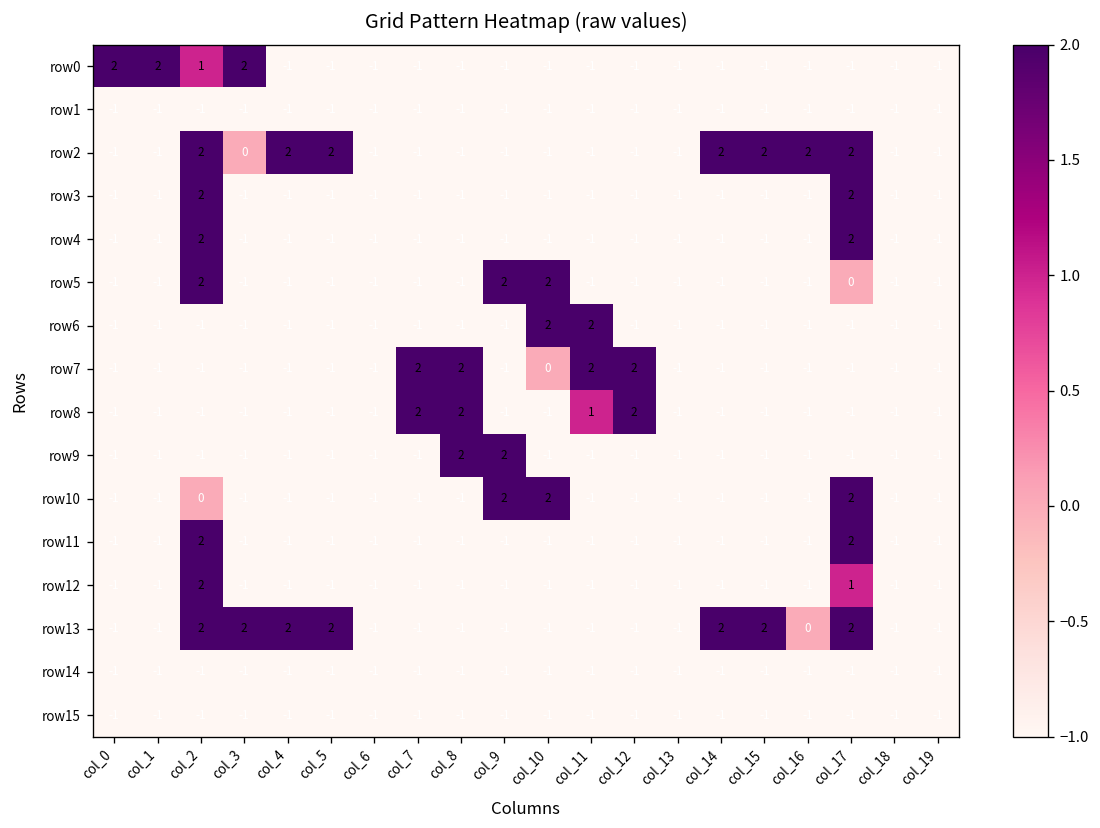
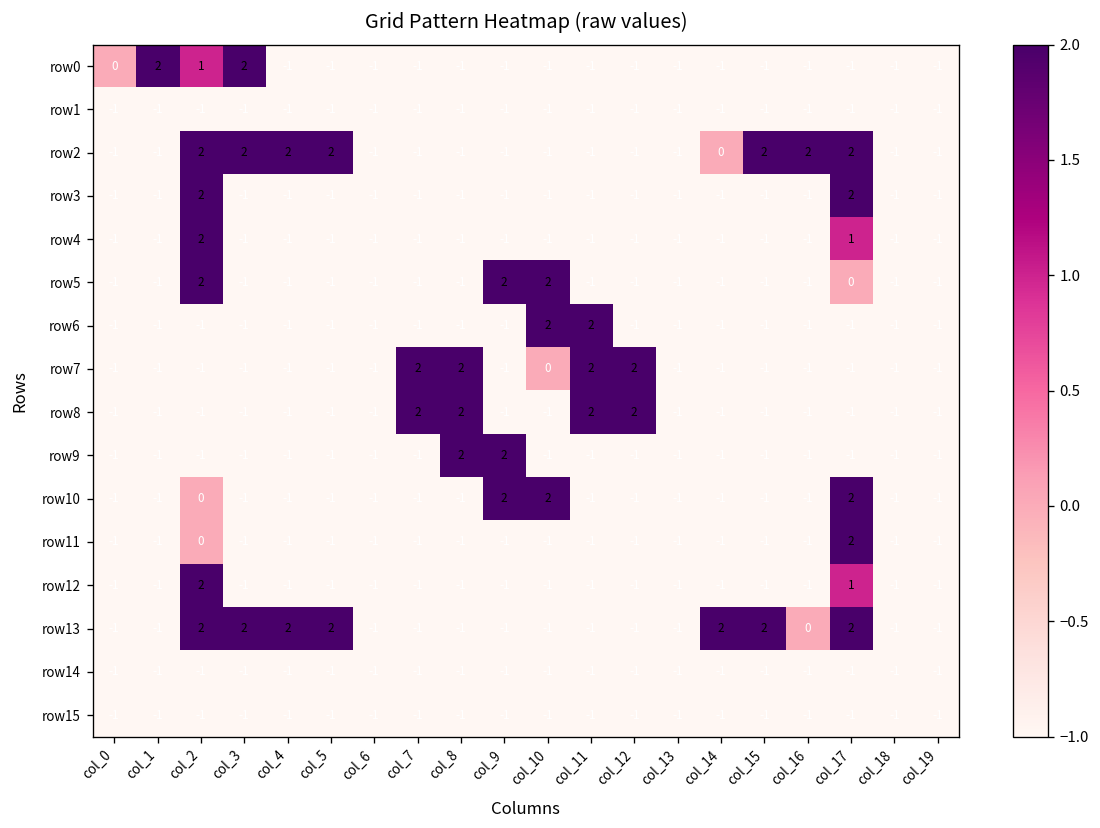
  {
    "row0": {
-     "col_0": 2,
+     "col_0": 0,
      "col_1": 2,
      "col_2": 1,
      "col_3": 2
    },
    "row2": {
      "col_2": 2,
-     "col_3": 0,
+     "col_3": 2,
      "col_4": 2,
      "col_5": 2,
-     "col_14": 2,
+     "col_14": 0,
      "col_15": 2,
      "col_16": 2,
      "col_17": 2
    },
    "row3": {
      "col_2": 2,
      "col_17": 2
    },
    "row4": {
      "col_2": 2,
-     "col_17": 2
+     "col_17": 1
    },
    "row5": {
      "col_2": 2,
      "col_9": 2,
      "col_10": 2,
      "col_17": 0
    },
    "row6": {
      "col_10": 2,
      "col_11": 2
    },
    "row7": {
      "col_7": 2,
      "col_8": 2,
      "col_10": 0,
      "col_11": 2,
      "col_12": 2
    },
    "row8": {
      "col_7": 2,
      "col_8": 2,
-     "col_11": 1,
+     "col_11": 2,
      "col_12": 2
    },
    "row9": {
      "col_8": 2,
      "col_9": 2
    },
    "row10": {
      "col_2": 0,
      "col_9": 2,
      "col_10": 2,
      "col_17": 2
    },
    "row11": {
-     "col_2": 2,
+     "col_2": 0,
      "col_17": 2
    },
    "row12": {
      "col_2": 2,
      "col_17": 1
    },
    "row13": {
      "col_2": 2,
      "col_3": 2,
      "col_4": 2,
      "col_5": 2,
      "col_14": 2,
      "col_15": 2,
      "col_16": 0,
      "col_17": 2
    }
  }
